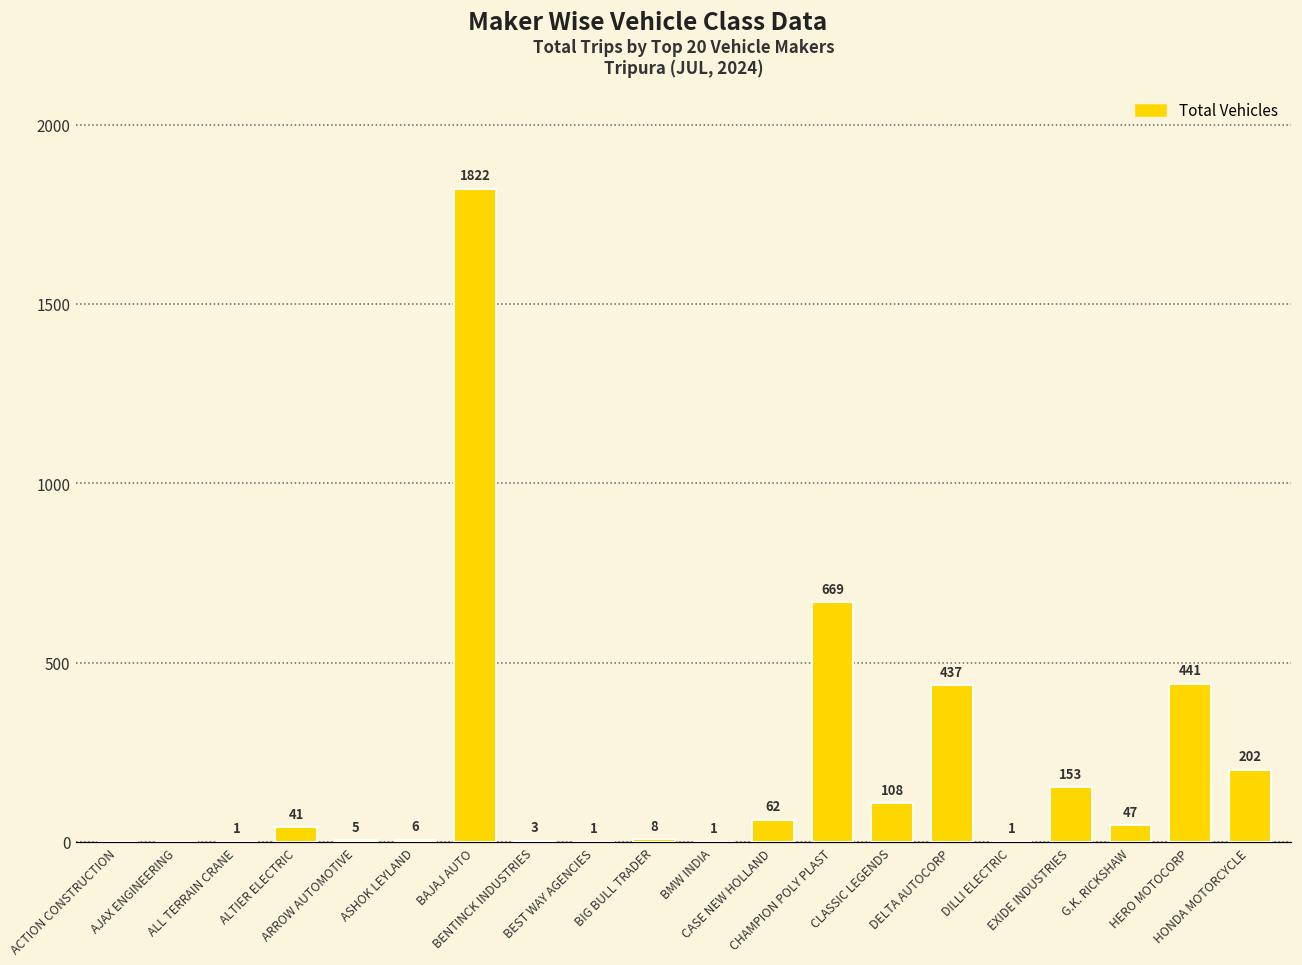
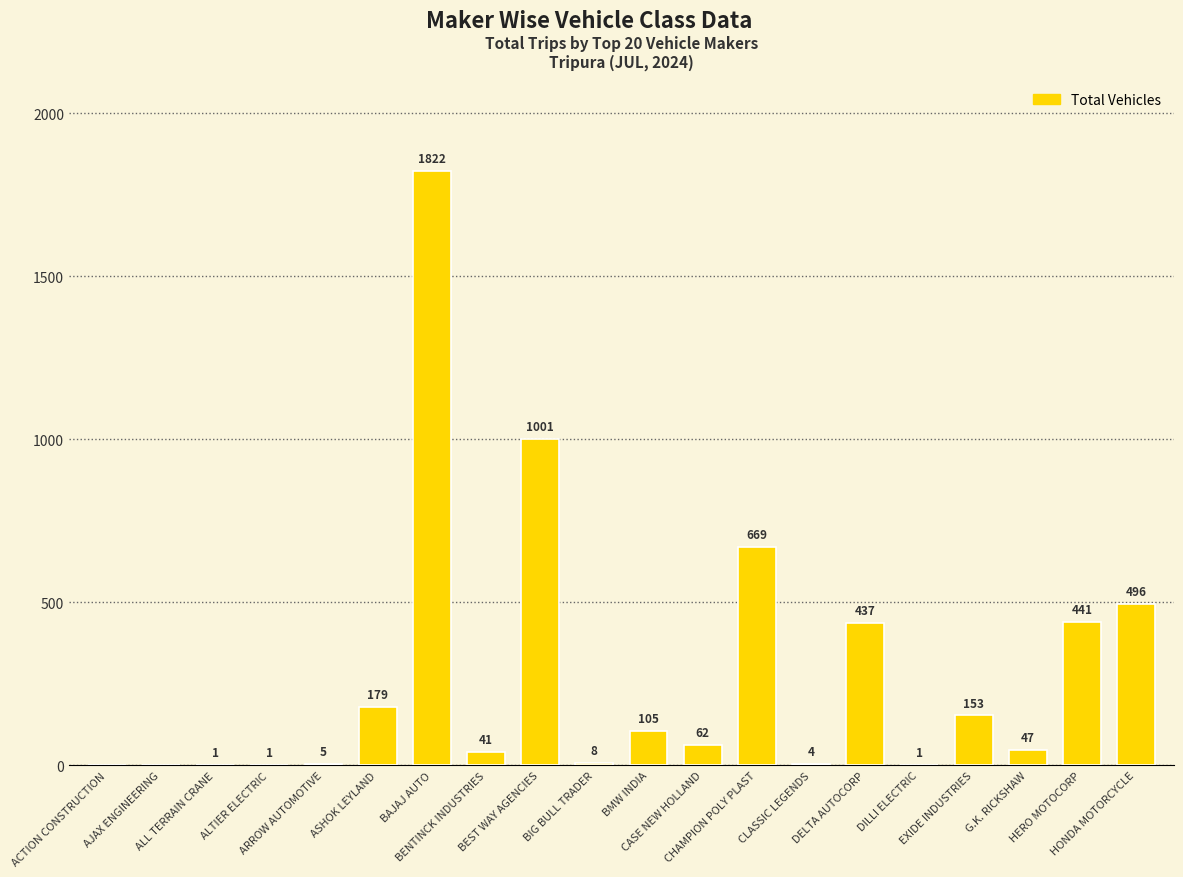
  {
    "ALL TERRAIN CRANE": 1,
-   "ALTIER ELECTRIC": 41,
+   "ALTIER ELECTRIC": 1,
    "ARROW AUTOMOTIVE": 5,
-   "ASHOK LEYLAND": 6,
+   "ASHOK LEYLAND": 179,
    "BAJAJ AUTO": 1822,
-   "BENTINCK INDUSTRIES": 3,
-   "BEST WAY AGENCIES": 1,
+   "BENTINCK INDUSTRIES": 41,
+   "BEST WAY AGENCIES": 1001,
    "BIG BULL TRADER": 8,
-   "BMW INDIA": 1,
+   "BMW INDIA": 105,
    "CASE NEW HOLLAND": 62,
    "CHAMPION POLY PLAST": 669,
-   "CLASSIC LEGENDS": 108,
+   "CLASSIC LEGENDS": 4,
    "DELTA AUTOCORP": 437,
    "DILLI ELECTRIC": 1,
    "EXIDE INDUSTRIES": 153,
    "G.K. RICKSHAW": 47,
    "HERO MOTOCORP": 441,
-   "HONDA MOTORCYCLE": 202
+   "HONDA MOTORCYCLE": 496
  }
